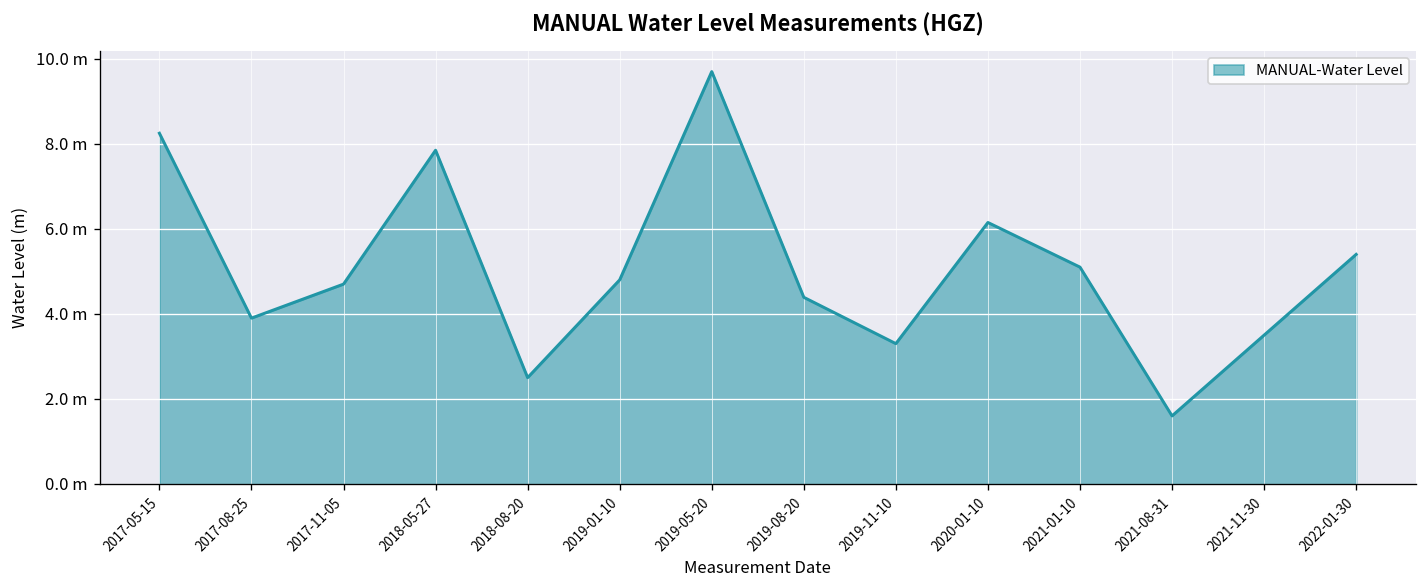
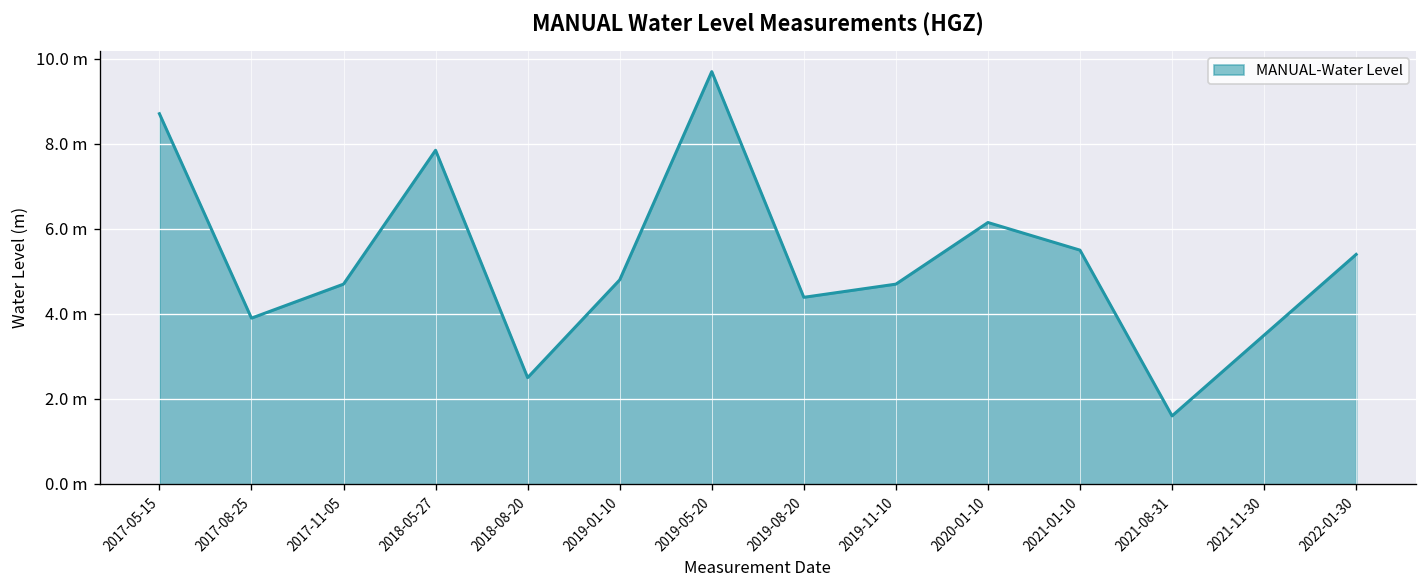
  {
-   "2017-05-15": "8.3 m",
+   "2017-05-15": "8.7 m",
    "2017-08-25": "3.9 m",
    "2017-11-05": "4.7 m",
    "2018-05-27": "7.9 m",
    "2018-08-20": "2.5 m",
    "2019-01-10": "4.8 m",
    "2019-05-20": "9.7 m",
    "2019-08-20": "4.4 m",
-   "2019-11-10": "3.3 m",
+   "2019-11-10": "4.7 m",
    "2020-01-10": "6.2 m",
-   "2021-01-10": "5.1 m",
+   "2021-01-10": "5.5 m",
    "2021-08-31": "1.6 m",
    "2021-11-30": "3.5 m",
    "2022-01-30": "5.4 m"
  }
